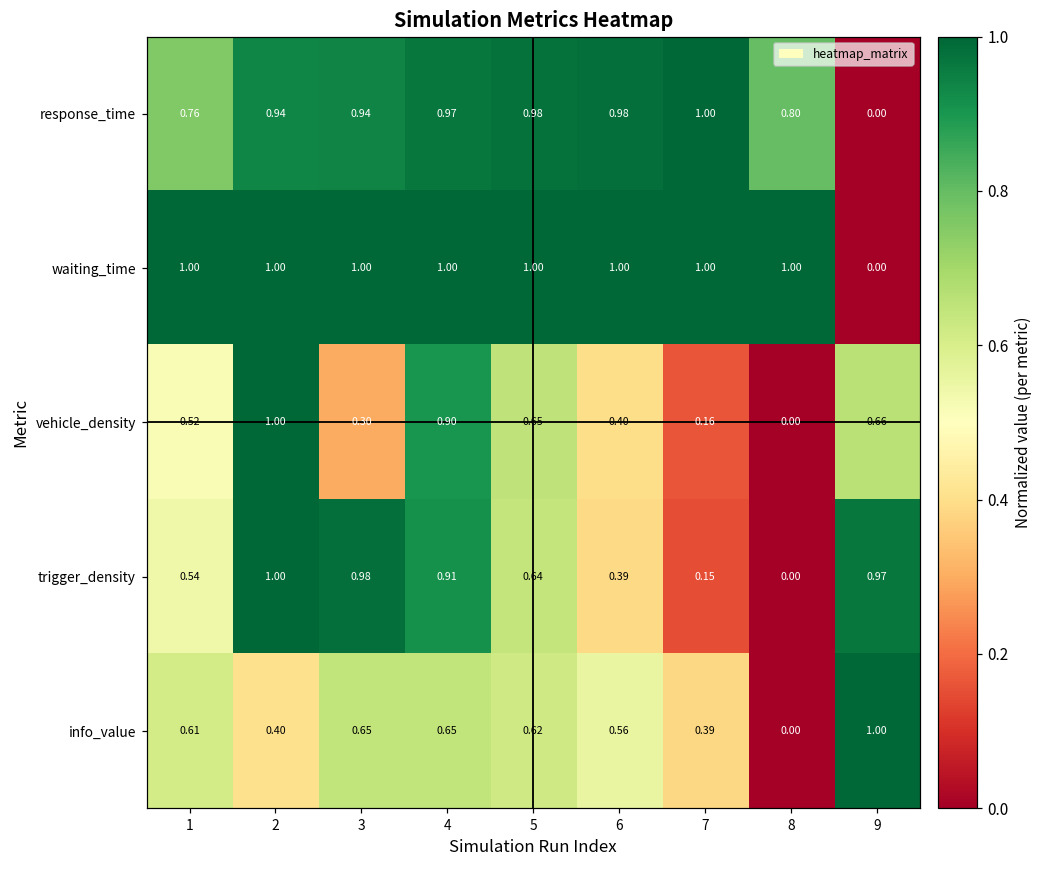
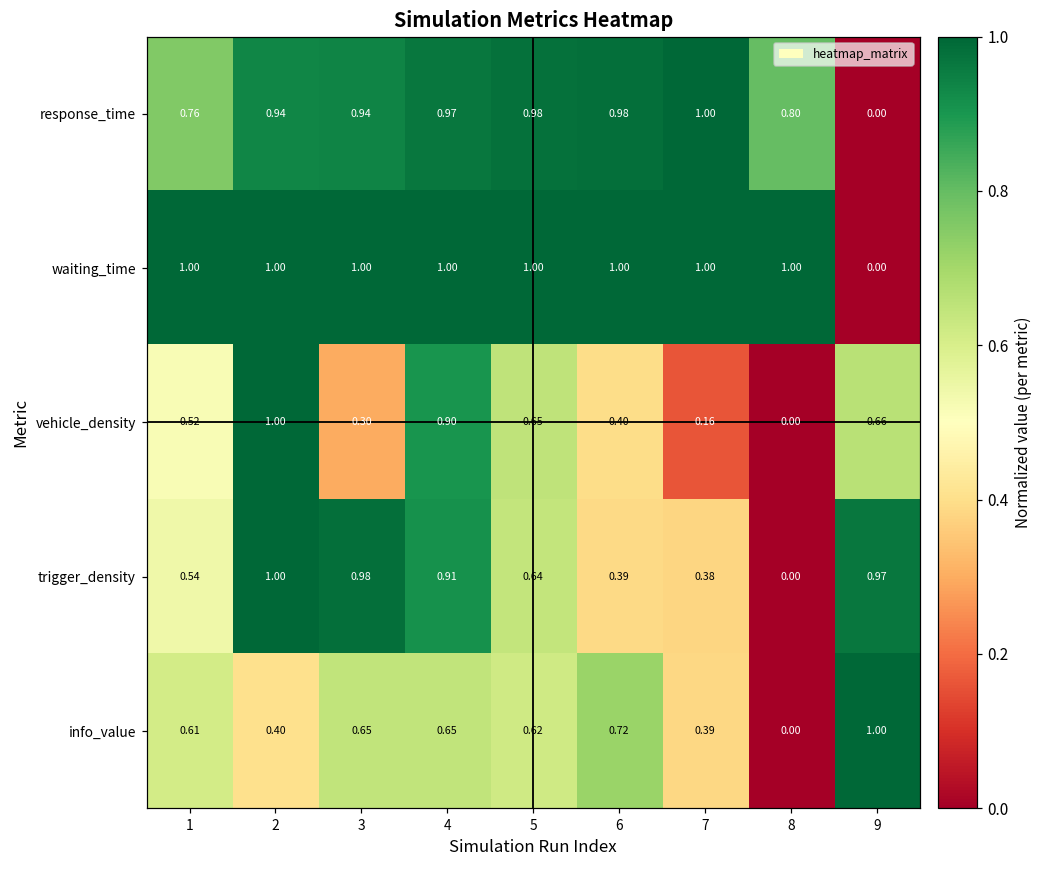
  {
    "response_time": {
      "1": 0.76,
      "2": 0.94,
      "3": 0.94,
      "4": 0.97,
      "5": 0.98,
      "6": 0.98,
      "7": 1.00,
      "8": 0.80,
      "9": 0.00
    },
    "waiting_time": {
      "1": 1.00,
      "2": 1.00,
      "3": 1.00,
      "4": 1.00,
      "5": 1.00,
      "6": 1.00,
      "7": 1.00,
      "8": 1.00,
      "9": 0.00
    },
    "vehicle_density": {
      "1": 0.52,
      "2": 1.00,
      "3": 0.30,
      "4": 0.90,
      "5": 0.65,
      "6": 0.40,
      "7": 0.16,
      "8": 0.00,
      "9": 0.66
    },
    "trigger_density": {
      "1": 0.54,
      "2": 1.00,
      "3": 0.98,
      "4": 0.91,
      "5": 0.64,
      "6": 0.39,
-     "7": 0.15,
+     "7": 0.38,
      "8": 0.00,
      "9": 0.97
    },
    "info_value": {
      "1": 0.61,
      "2": 0.40,
      "3": 0.65,
      "4": 0.65,
      "5": 0.62,
-     "6": 0.56,
+     "6": 0.72,
      "7": 0.39,
      "8": 0.00,
      "9": 1.00
    }
  }
